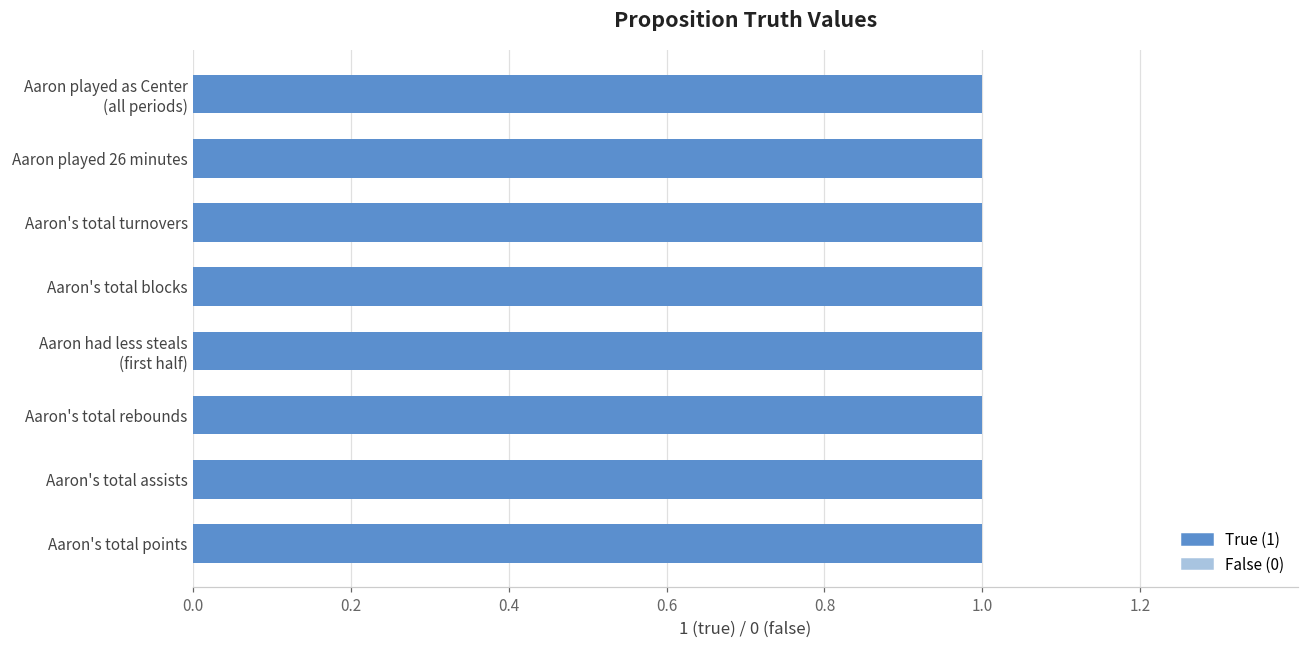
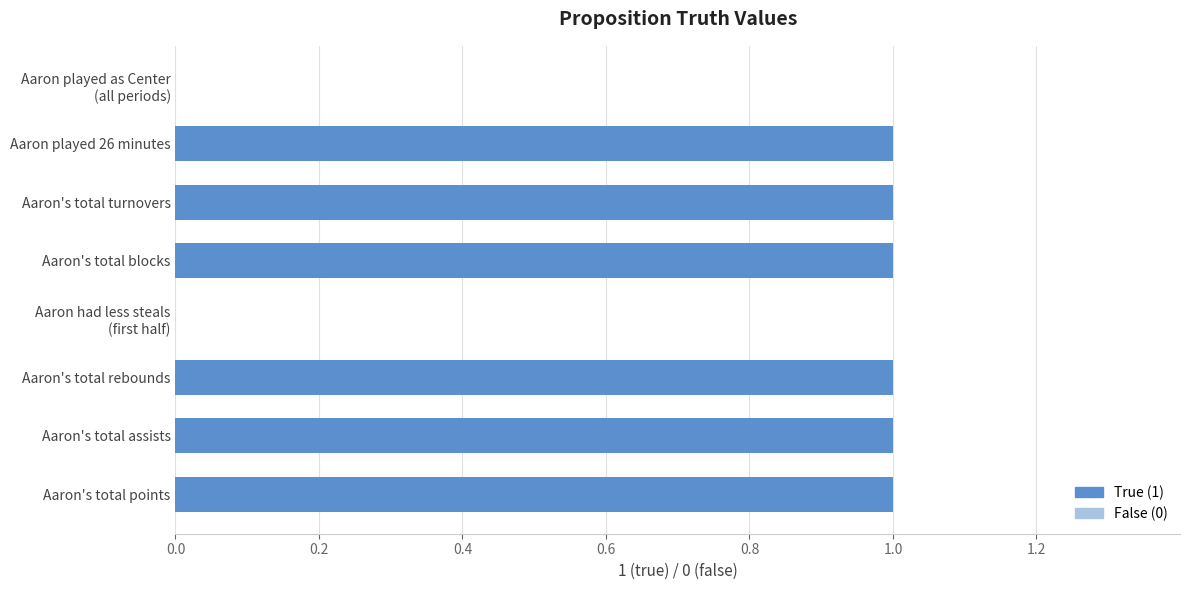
  {
-   "Aaron played as Center (all periods)": 1,
+   "Aaron played as Center (all periods)": 0,
    "Aaron played 26 minutes": 1,
    "Aaron's total turnovers": 1,
    "Aaron's total blocks": 1,
-   "Aaron had less steals (first half)": 1,
+   "Aaron had less steals (first half)": 0,
    "Aaron's total rebounds": 1,
    "Aaron's total assists": 1,
    "Aaron's total points": 1
  }
